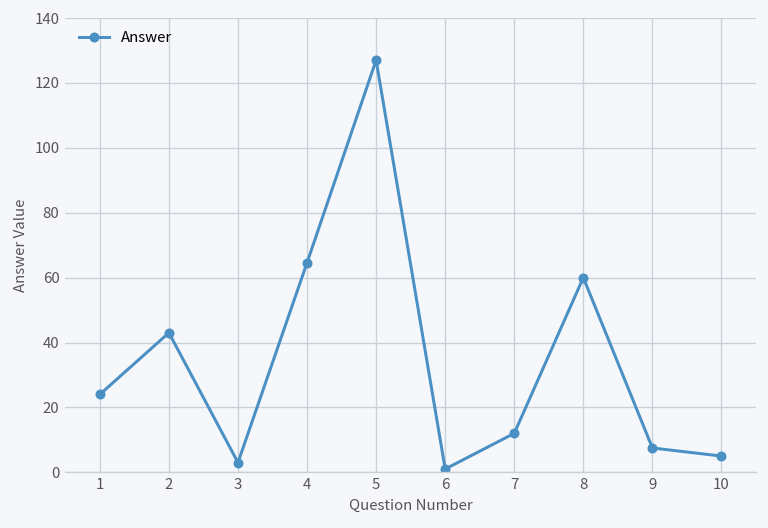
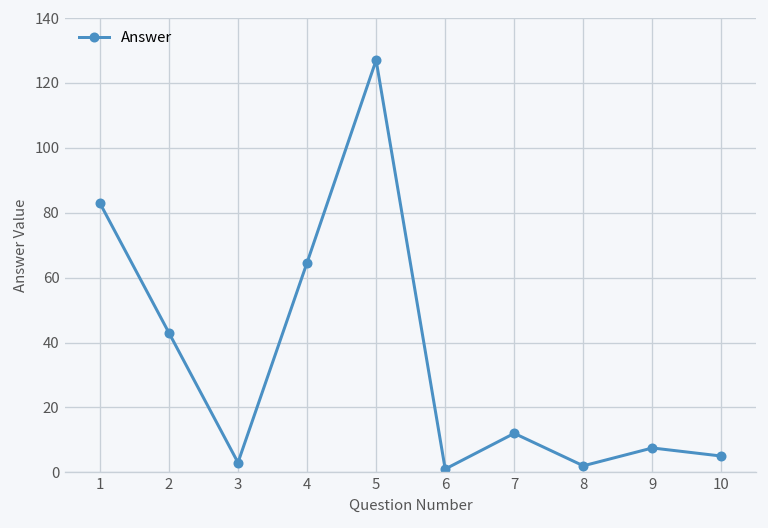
  {
-   "1": 24,
+   "1": 83,
    "2": 43,
    "3": 3,
    "4": 65,
    "5": 127,
    "6": 1,
    "7": 12,
-   "8": 60,
+   "8": 2,
    "9": 8,
    "10": 5
  }
